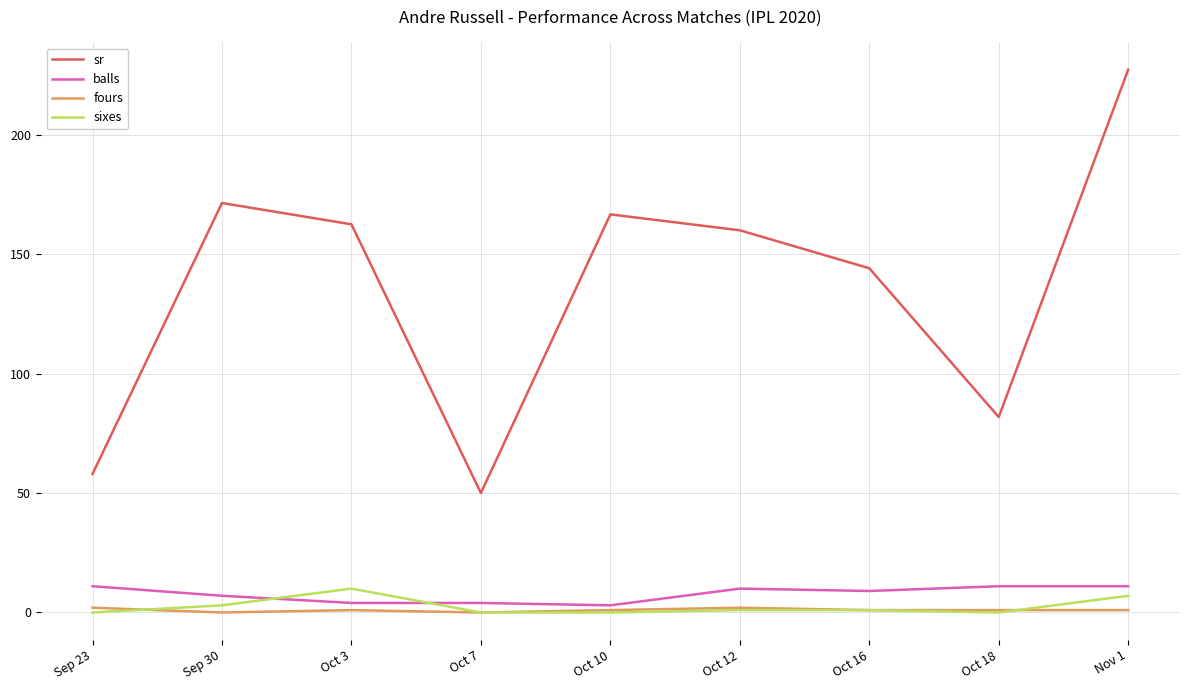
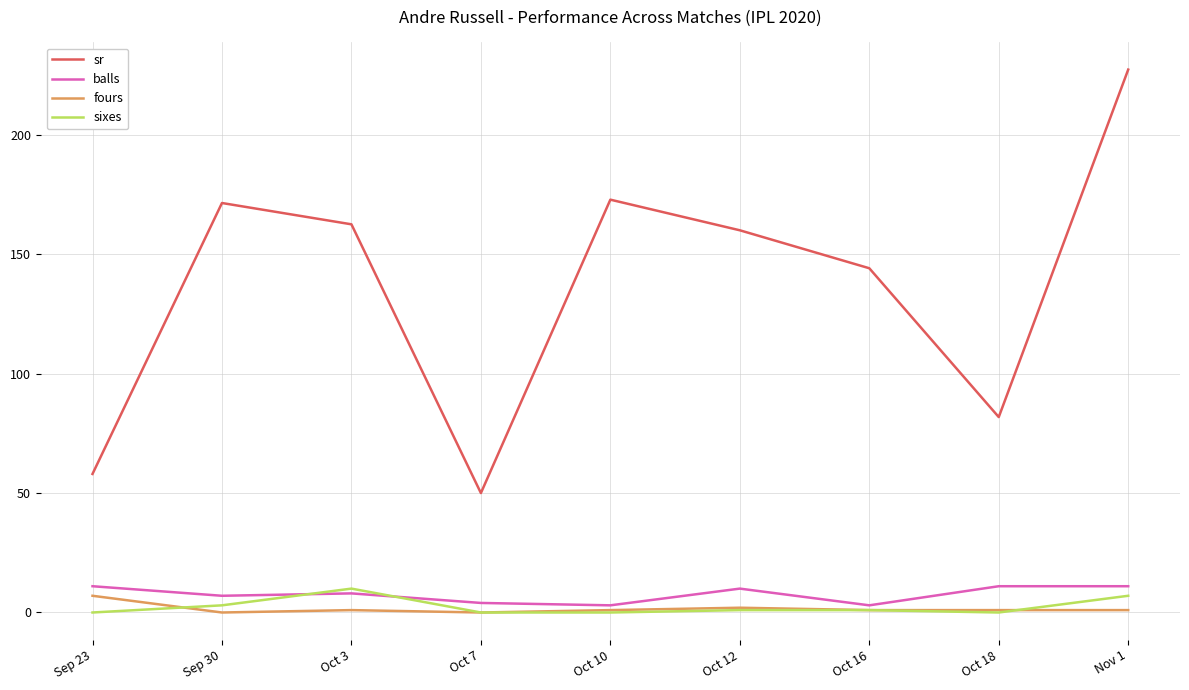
  {
    "sr": {
      "Sep 23": 58,
      "Sep 30": 171,
      "Oct 3": 163,
      "Oct 7": 50,
-     "Oct 10": 167,
+     "Oct 10": 173,
      "Oct 12": 160,
      "Oct 16": 144,
      "Oct 18": 82,
      "Nov 1": 227
    },
    "balls": {
      "Sep 23": 11,
      "Sep 30": 7,
-     "Oct 3": 4,
+     "Oct 3": 8,
      "Oct 7": 4,
      "Oct 10": 3,
      "Oct 12": 10,
-     "Oct 16": 9,
+     "Oct 16": 3,
      "Oct 18": 11,
      "Nov 1": 11
    },
    "fours": {
-     "Sep 23": 2,
+     "Sep 23": 7,
      "Sep 30": 0,
      "Oct 3": 1,
      "Nov 1": 1
    },
    "sixes": {
      "Sep 23": 0,
      "Sep 30": 3,
      "Oct 3": 10,
      "Nov 1": 7
    }
  }
